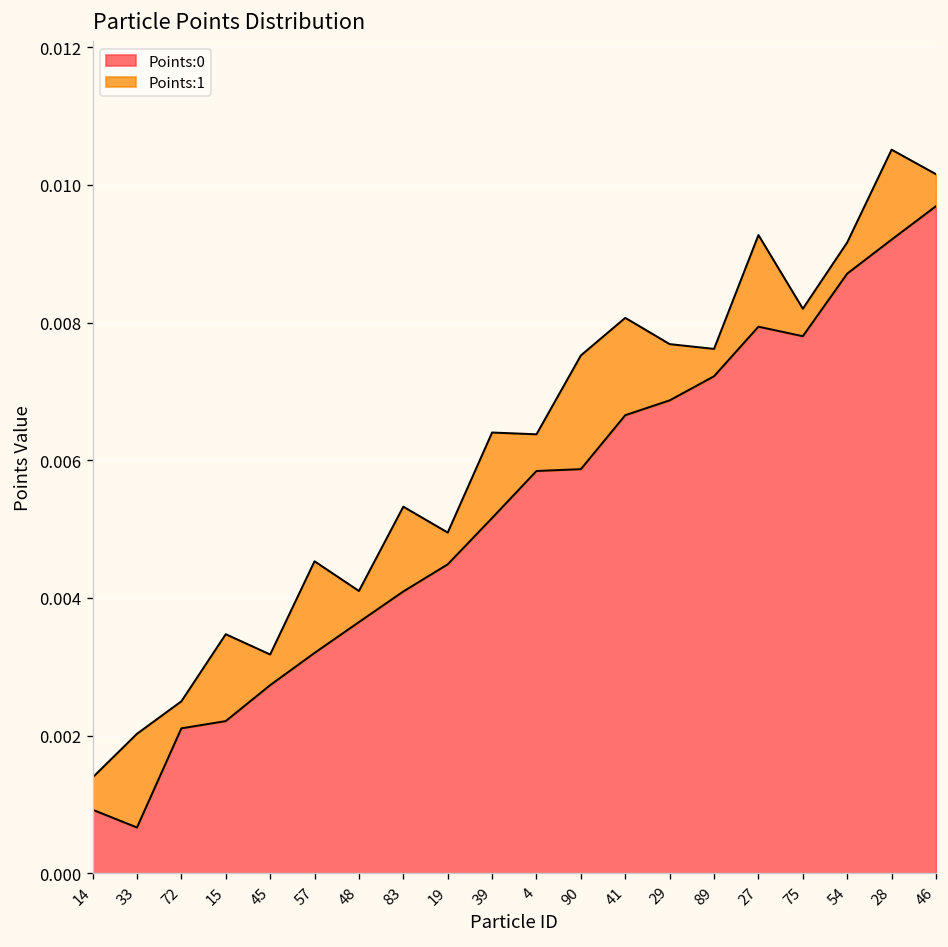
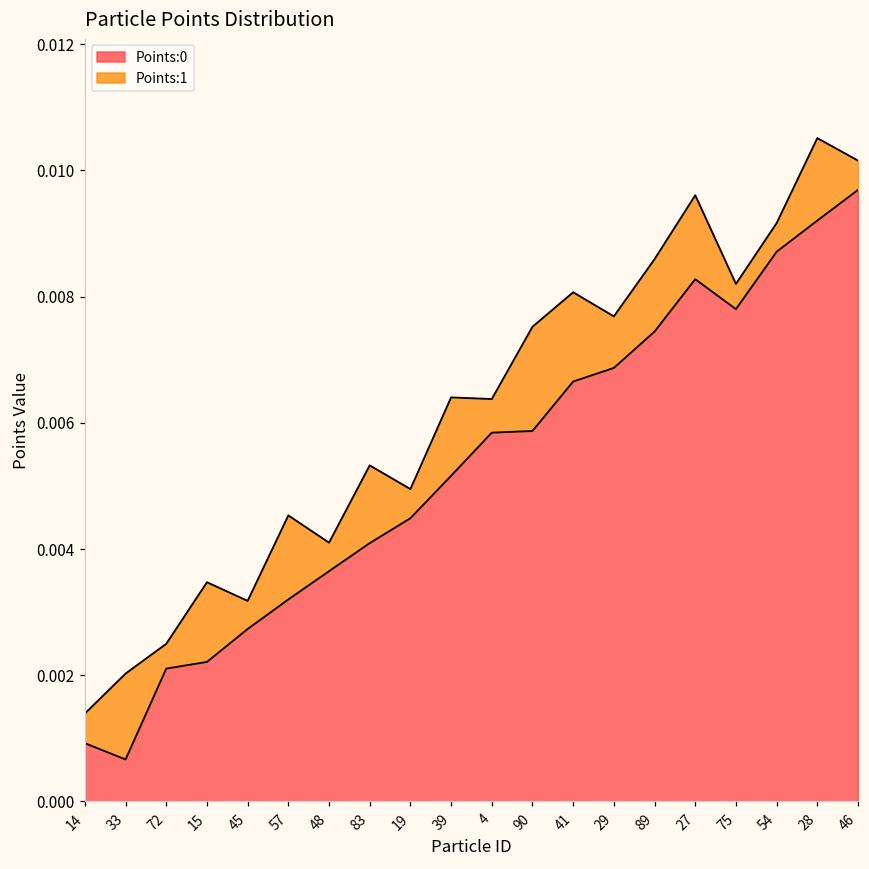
  {
    "Points:0": {
      "14": 0.0009,
      "33": 0.0007,
      "72": 0.0021,
      "15": 0.0022,
      "45": 0.0027,
      "57": 0.0032,
      "48": 0.0036,
      "83": 0.0041,
      "19": 0.0045,
      "39": 0.0052,
      "4": 0.0058,
      "90": 0.0059,
      "41": 0.0067,
      "29": 0.0069,
-     "89": 0.0072,
-     "27": 0.0079,
+     "89": 0.0074,
+     "27": 0.0083,
      "75": 0.0078,
      "54": 0.0087,
      "28": 0.0092,
      "46": 0.0097
    },
    "Points:1": {
      "14": 0.0005,
      "33": 0.0014,
      "72": 0.0004,
      "15": 0.0013,
      "45": 0.0004,
      "57": 0.0013,
      "48": 0.0005,
      "83": 0.0012,
      "19": 0.0005,
      "39": 0.0012,
      "4": 0.0005,
      "90": 0.0017,
      "41": 0.0014,
      "29": 0.0008,
-     "89": 0.0004,
+     "89": 0.0011,
      "27": 0.0013,
      "75": 0.0004,
      "54": 0.0005,
      "28": 0.0013,
      "46": 0.0005
    }
  }
